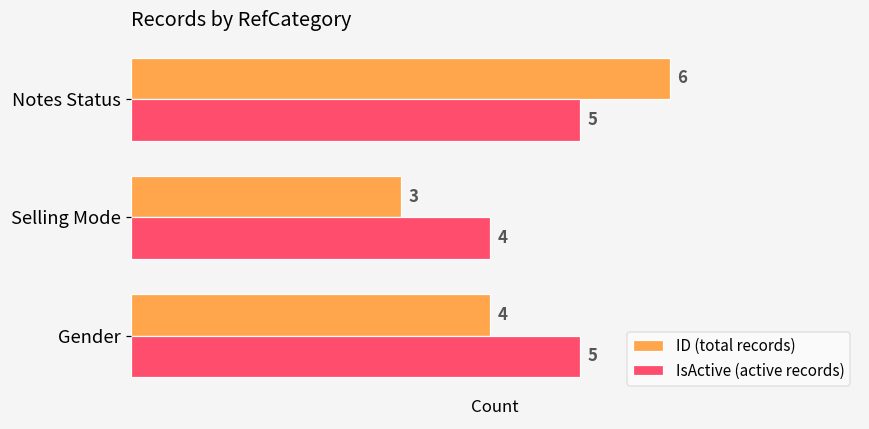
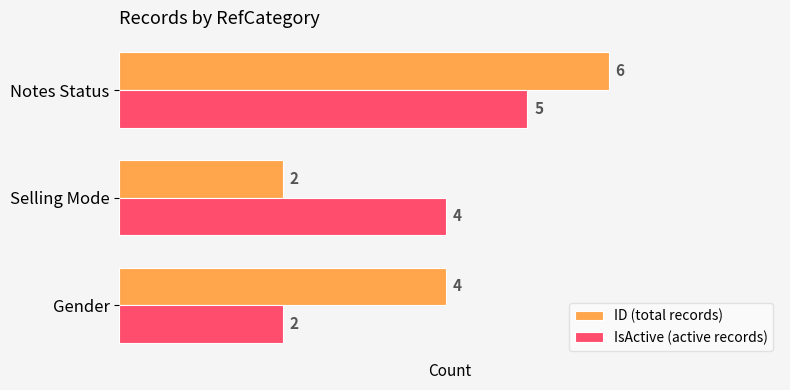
  {
    "ID (total records)": {
      "Notes Status": 6,
-     "Selling Mode": 3,
+     "Selling Mode": 2,
      "Gender": 4
    },
    "IsActive (active records)": {
      "Notes Status": 5,
      "Selling Mode": 4,
-     "Gender": 5
+     "Gender": 2
    }
  }
